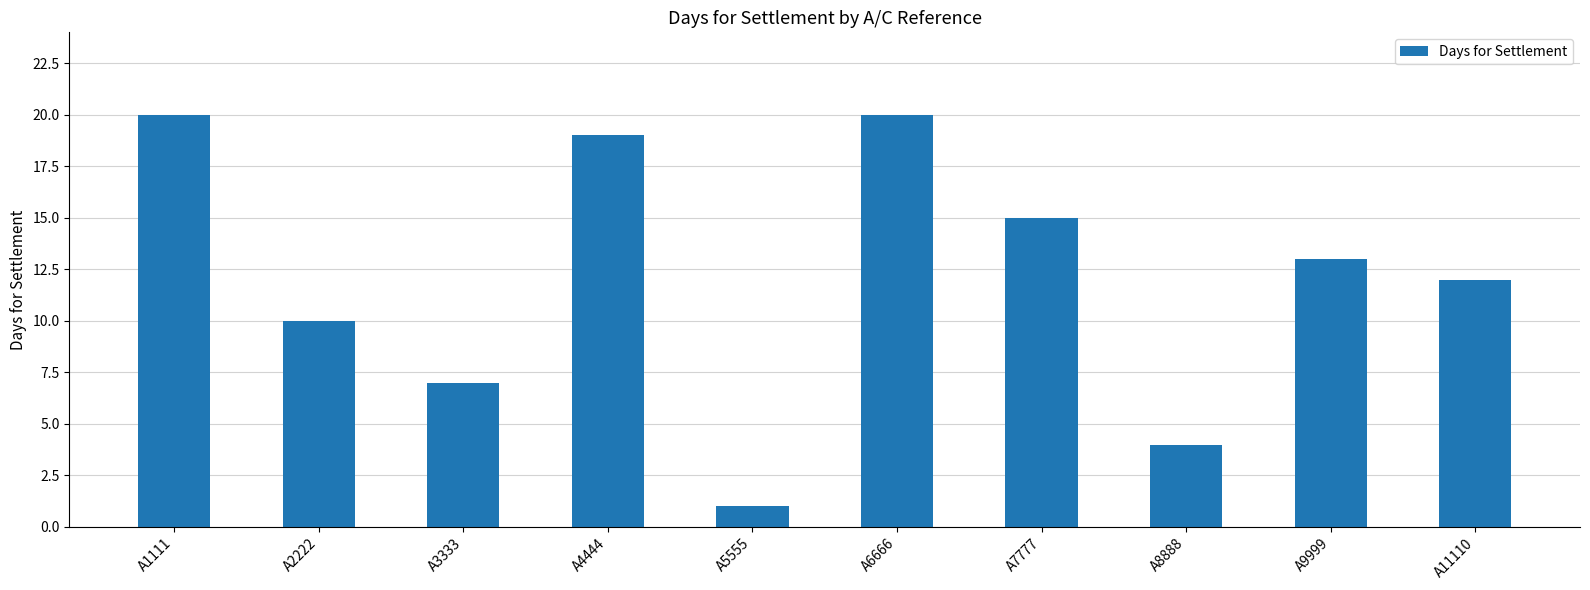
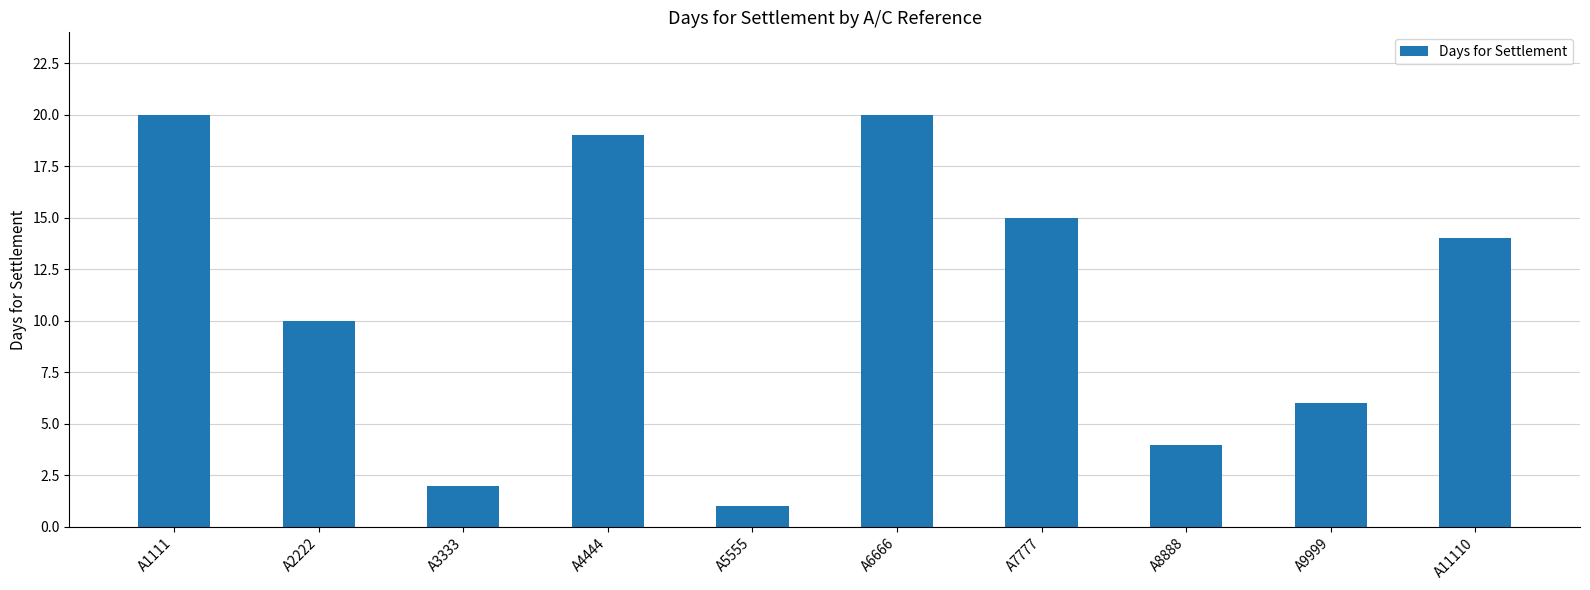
  {
    "A1111": 20,
    "A2222": 10,
-   "A3333": 7,
+   "A3333": 2,
    "A4444": 19,
    "A5555": 1,
    "A6666": 20,
    "A7777": 15,
    "A8888": 4,
-   "A9999": 13,
-   "A11110": 12
+   "A9999": 6,
+   "A11110": 14
  }
